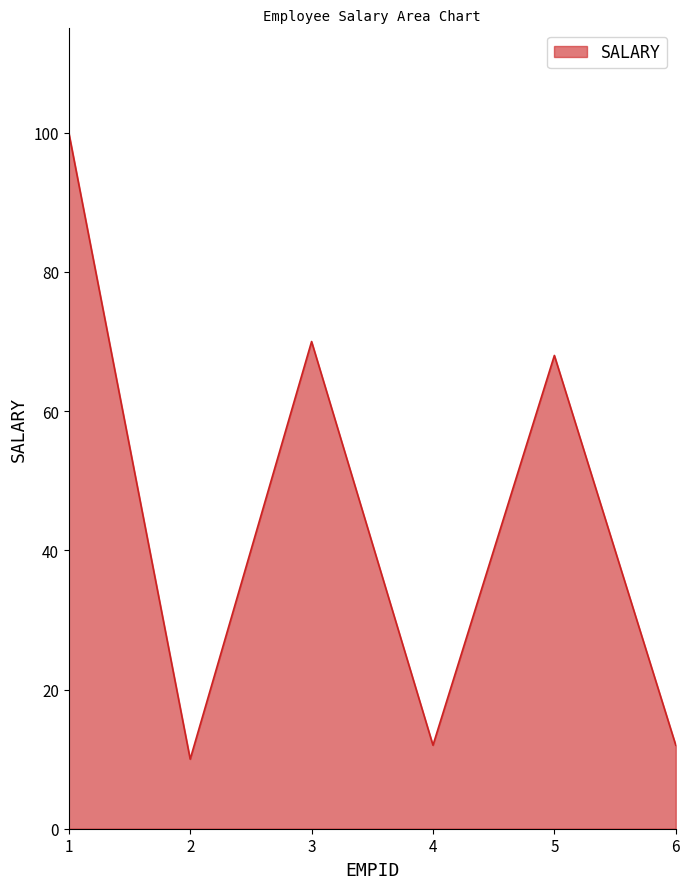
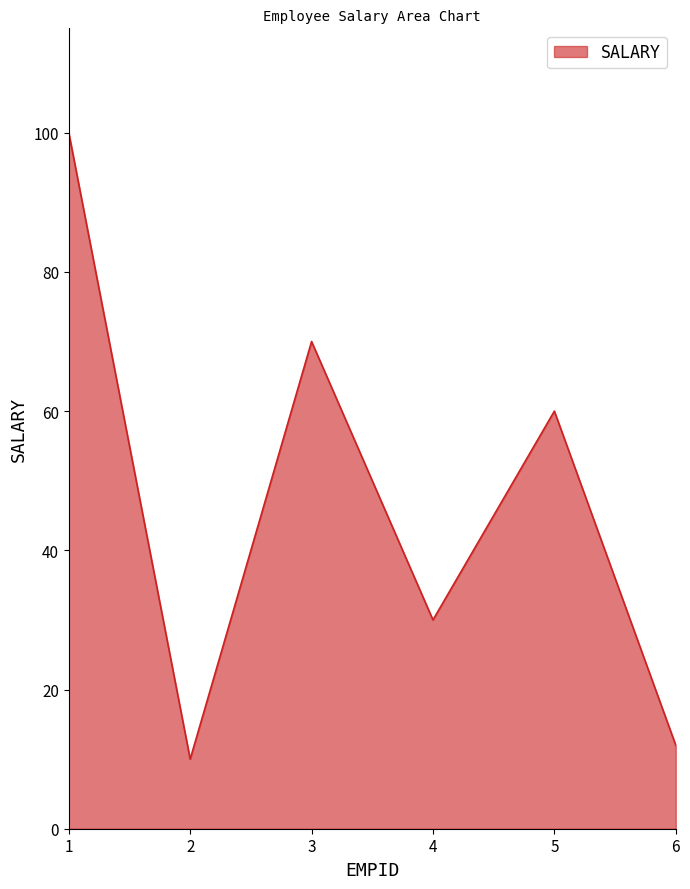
  {
    "1": 100,
    "2": 10,
    "3": 70,
-   "4": 12,
-   "5": 68,
+   "4": 30,
+   "5": 60,
    "6": 12
  }
